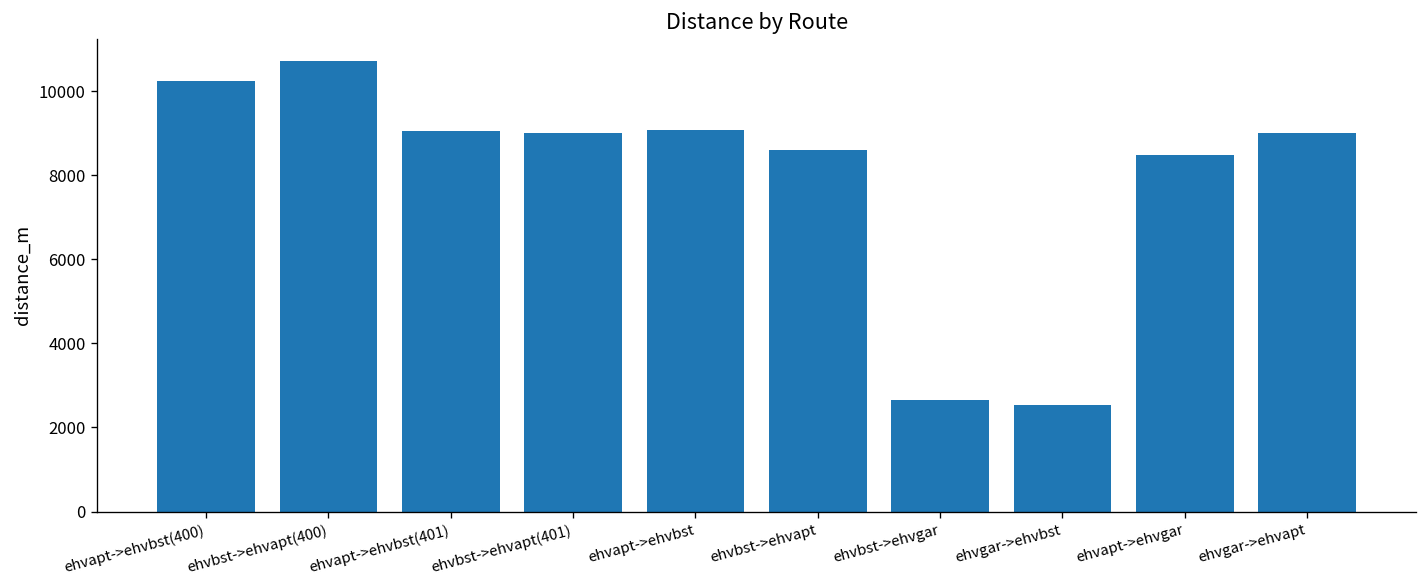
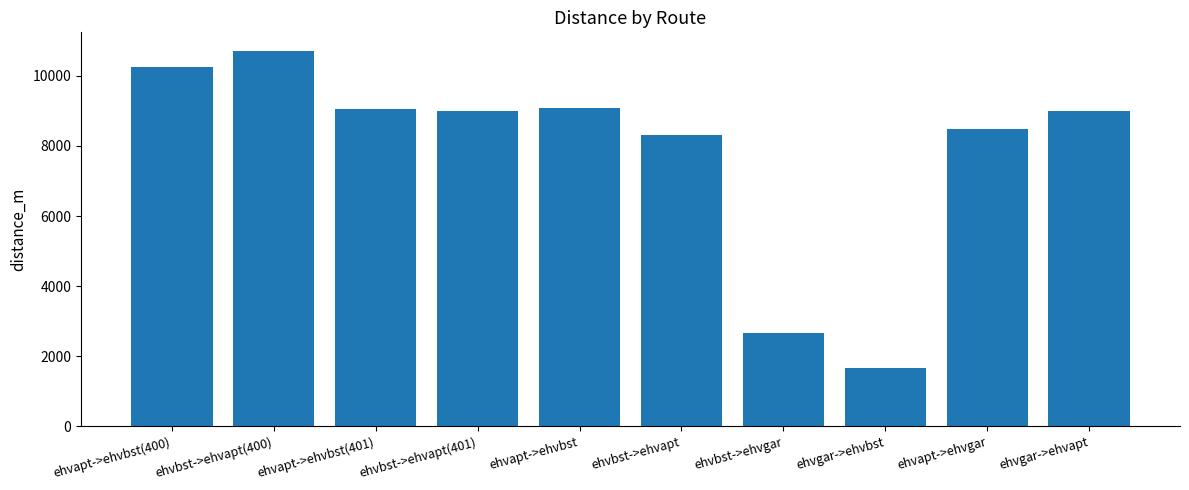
  {
    "ehvapt->ehvbst(400)": 10300,
    "ehvbst->ehvapt(400)": 10700,
    "ehvapt->ehvbst(401)": 9100,
    "ehvbst->ehvapt(401)": 9000,
    "ehvapt->ehvbst": 9100,
-   "ehvbst->ehvapt": 8600,
+   "ehvbst->ehvapt": 8300,
    "ehvbst->ehvgar": 2700,
-   "ehvgar->ehvbst": 2500,
+   "ehvgar->ehvbst": 1700,
    "ehvapt->ehvgar": 8500,
    "ehvgar->ehvapt": 9000
  }
